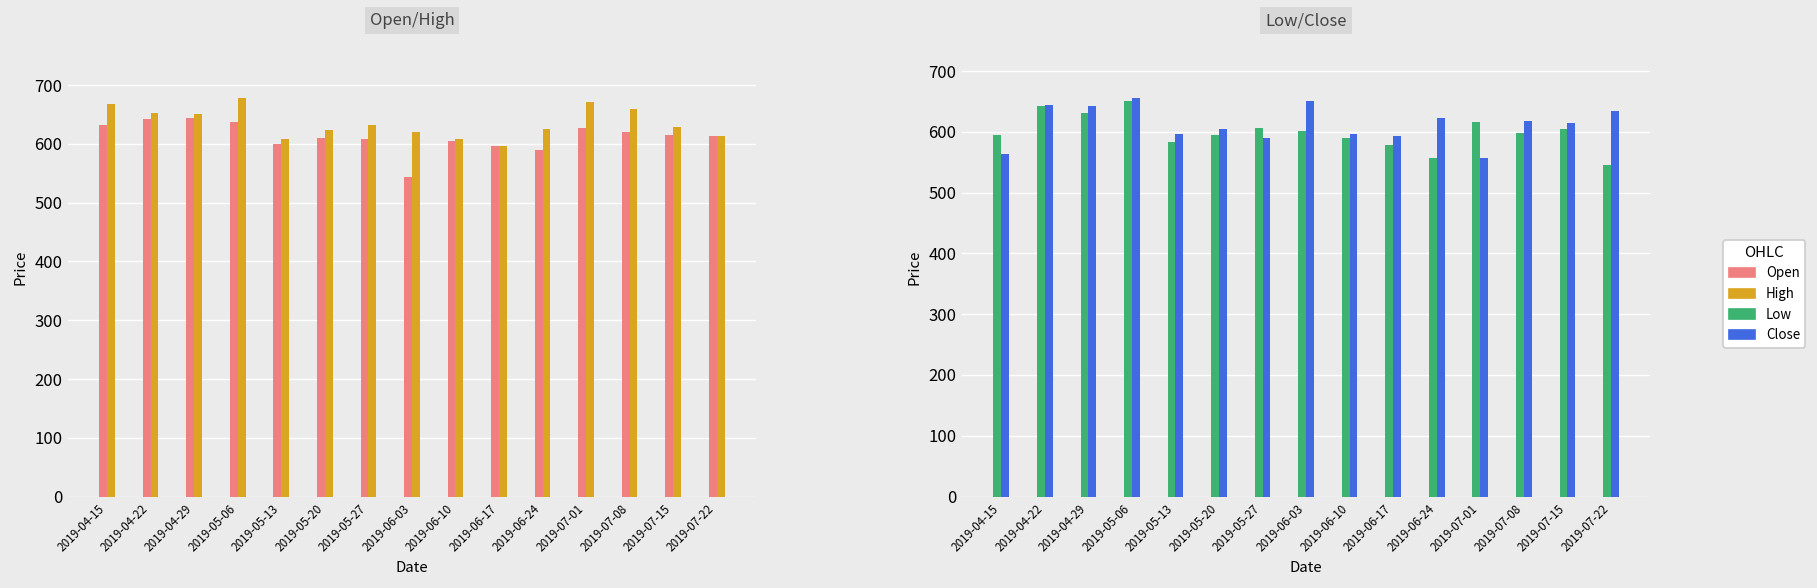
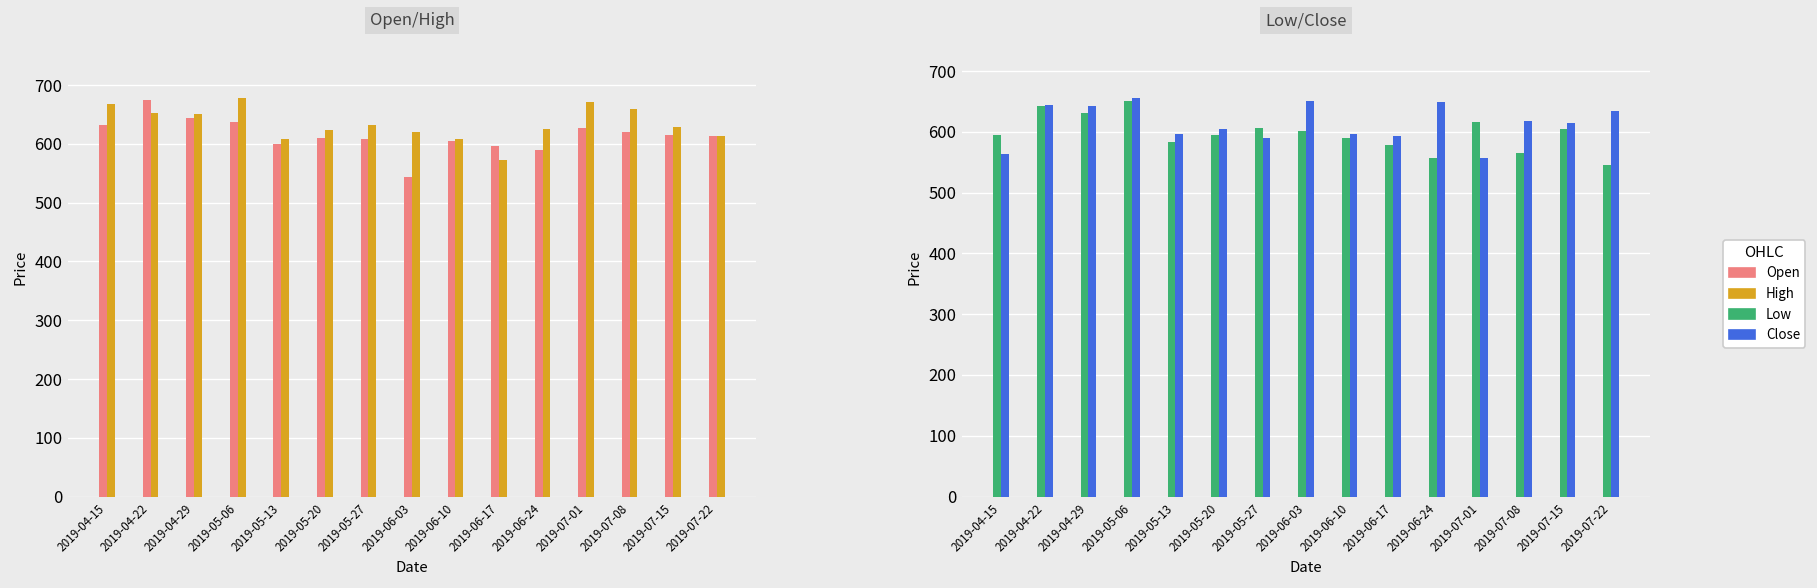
  {
    "Open/High": {
      "Open": {
        "2019-04-15": 630,
-       "2019-04-22": 640,
+       "2019-04-22": 670,
        "2019-04-29": 640,
        "2019-05-06": 640,
        "2019-05-13": 600,
        "2019-05-20": 610,
        "2019-05-27": 610,
        "2019-06-03": 540,
        "2019-06-10": 610,
        "2019-06-17": 600,
        "2019-06-24": 590,
        "2019-07-01": 630,
        "2019-07-08": 620,
        "2019-07-15": 620,
        "2019-07-22": 610
      },
      "High": {
        "2019-04-15": 670,
        "2019-04-22": 650,
        "2019-04-29": 650,
        "2019-05-06": 680,
        "2019-05-13": 610,
        "2019-05-20": 620,
        "2019-05-27": 630,
        "2019-06-03": 620,
        "2019-06-10": 610,
-       "2019-06-17": 600,
+       "2019-06-17": 570,
        "2019-06-24": 620,
        "2019-07-01": 670,
        "2019-07-08": 660,
        "2019-07-15": 630,
        "2019-07-22": 610
      }
    },
    "Low/Close": {
      "Low": {
        "2019-04-15": 600,
        "2019-04-22": 640,
        "2019-04-29": 630,
        "2019-05-06": 650,
        "2019-05-13": 580,
        "2019-05-20": 600,
        "2019-05-27": 610,
        "2019-06-03": 600,
        "2019-06-10": 590,
        "2019-06-17": 580,
        "2019-06-24": 560,
        "2019-07-01": 620,
-       "2019-07-08": 600,
+       "2019-07-08": 570,
        "2019-07-15": 610,
        "2019-07-22": 550
      },
      "Close": {
        "2019-04-15": 560,
        "2019-04-22": 640,
        "2019-04-29": 640,
        "2019-05-06": 660,
        "2019-05-13": 600,
        "2019-05-20": 610,
        "2019-05-27": 590,
        "2019-06-03": 650,
        "2019-06-10": 600,
        "2019-06-17": 590,
-       "2019-06-24": 620,
+       "2019-06-24": 650,
        "2019-07-01": 560,
        "2019-07-08": 620,
        "2019-07-15": 610,
        "2019-07-22": 630
      }
    }
  }
